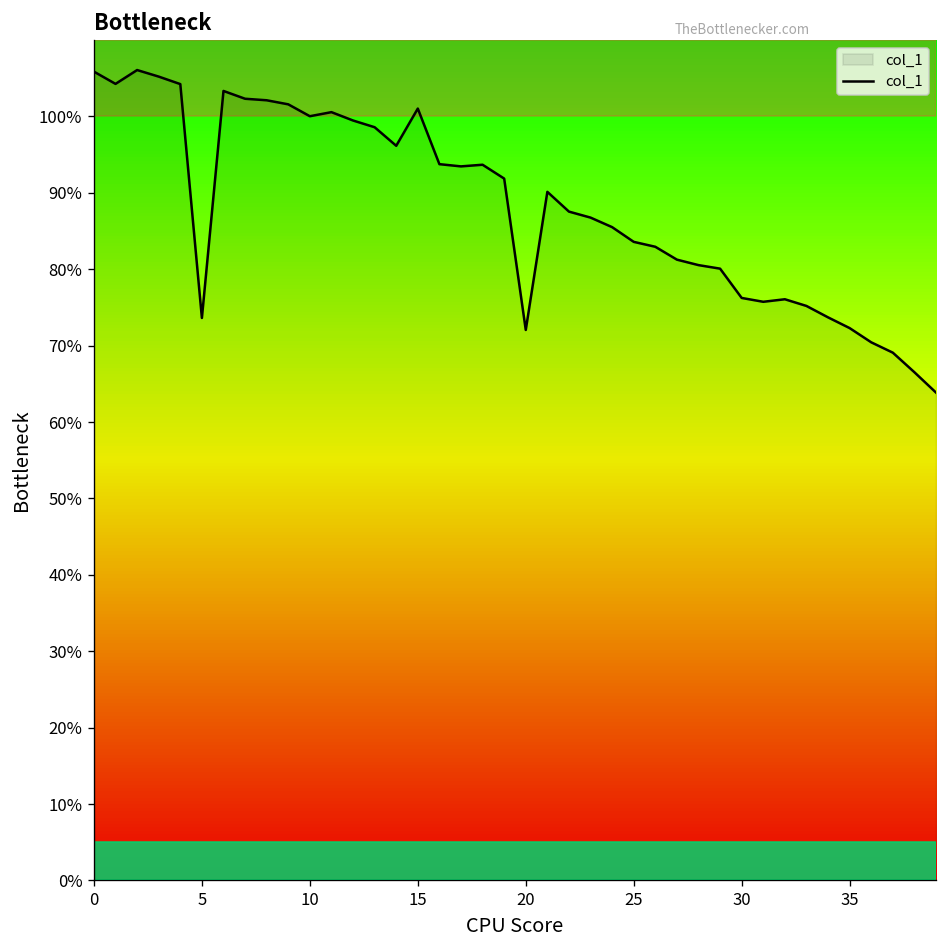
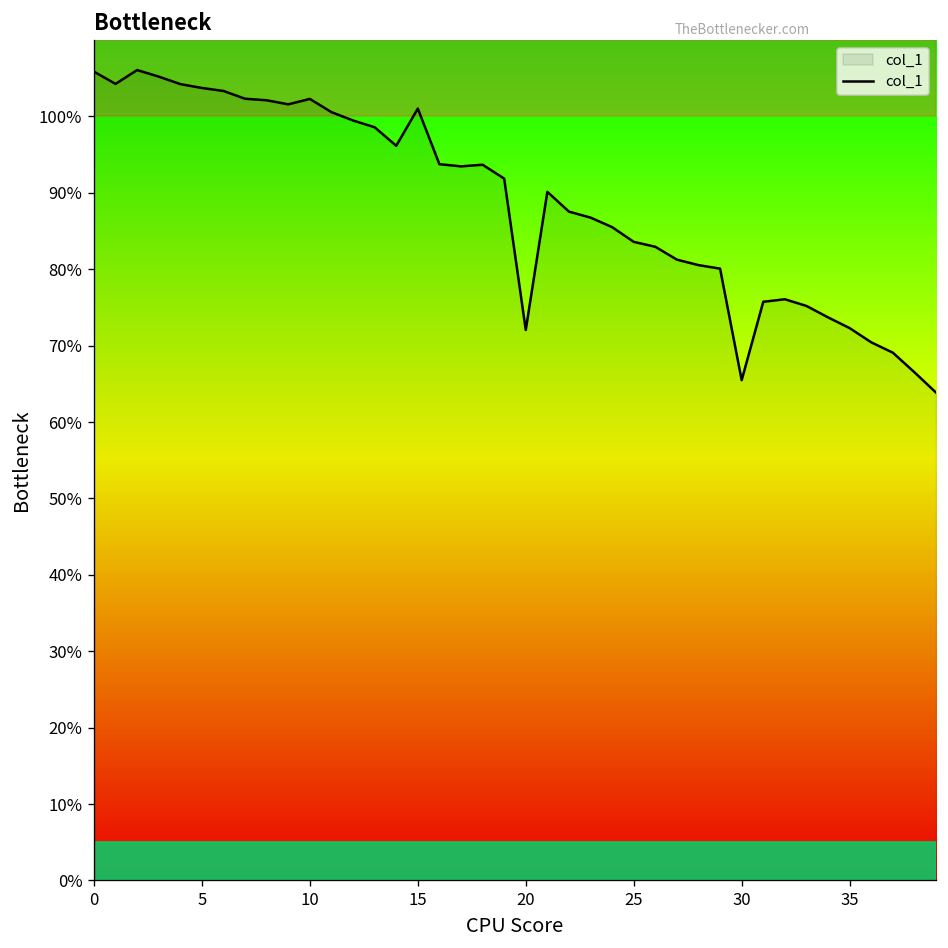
  {
    "0": "106%",
-   "5": "74%",
-   "10": "100%",
+   "5": "104%",
+   "10": "102%",
    "15": "101%",
    "20": "72%",
    "25": "84%",
-   "30": "76%",
+   "30": "65%",
    "35": "72%"
  }
